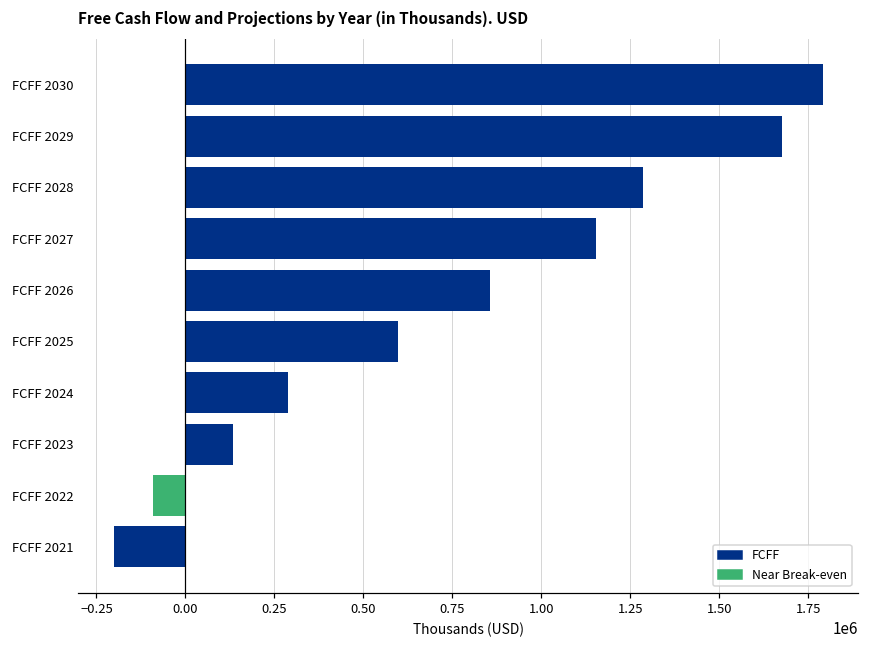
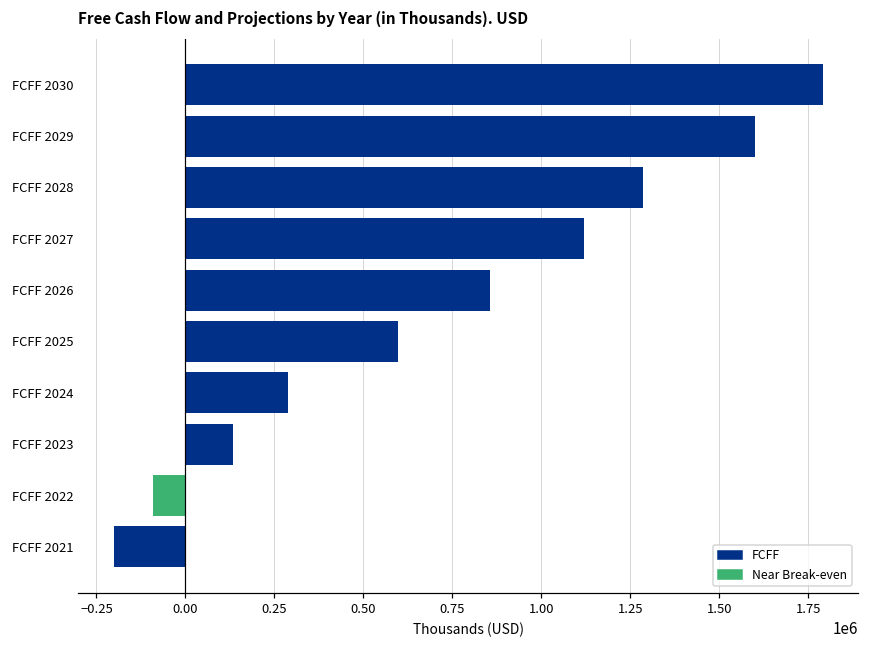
  {
    "FCFF 2030": 1790000,
-   "FCFF 2029": 1680000,
+   "FCFF 2029": 1600000,
    "FCFF 2028": 1280000,
-   "FCFF 2027": 1150000,
+   "FCFF 2027": 1120000,
    "FCFF 2026": 860000,
    "FCFF 2025": 600000,
    "FCFF 2024": 290000,
    "FCFF 2023": 130000,
    "FCFF 2022": -90000,
    "FCFF 2021": -200000
  }
